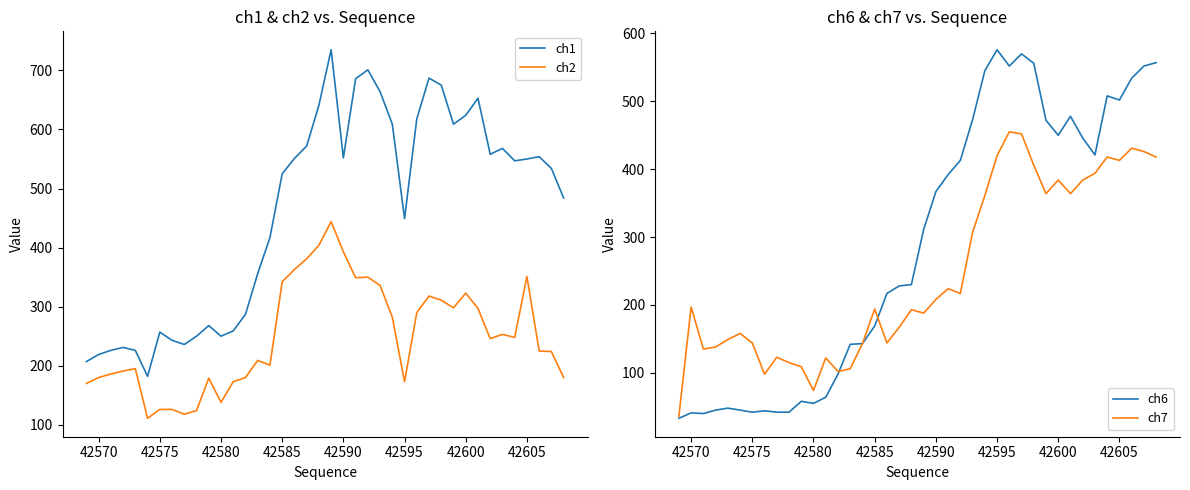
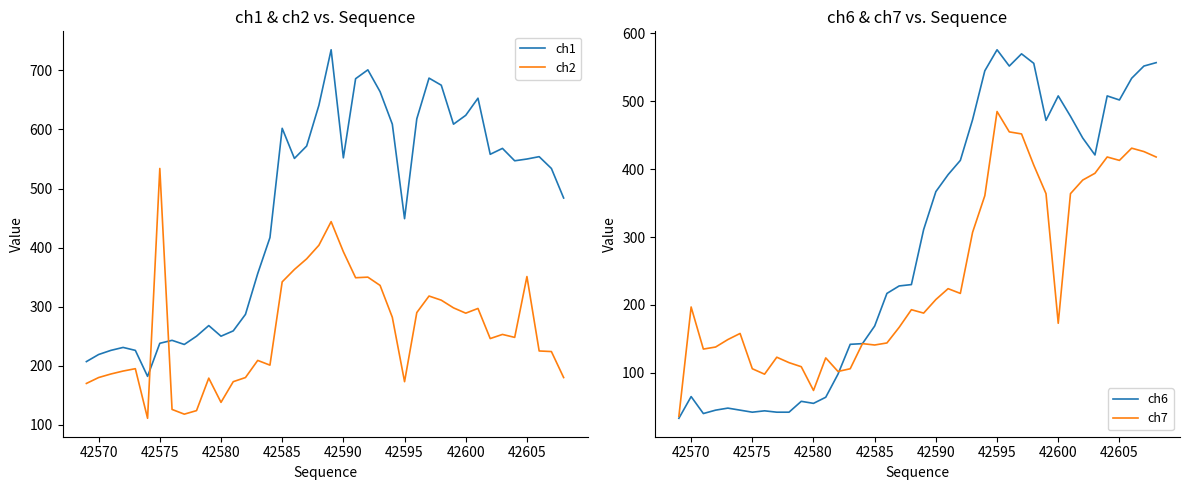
  {
    "ch1 & ch2 vs. Sequence": {
      "ch1": {
        "42570": 220,
-       "42575": 260,
+       "42575": 240,
        "42580": 250,
-       "42585": 530,
+       "42585": 600,
        "42590": 550,
        "42595": 450,
        "42600": 620,
        "42605": 550
      },
      "ch2": {
        "42570": 180,
-       "42575": 130,
+       "42575": 530,
        "42580": 140,
        "42585": 340,
        "42590": 390,
        "42595": 170,
-       "42600": 320,
+       "42600": 290,
        "42605": 350
      }
    },
    "ch6 & ch7 vs. Sequence": {
      "ch6": {
-       "42570": 40,
+       "42570": 70,
        "42575": 40,
        "42580": 60,
        "42585": 170,
        "42590": 370,
        "42595": 580,
-       "42600": 450,
+       "42600": 510,
        "42605": 500
      },
      "ch7": {
        "42570": 200,
-       "42575": 140,
+       "42575": 110,
        "42580": 70,
-       "42585": 190,
+       "42585": 140,
        "42590": 210,
-       "42595": 420,
-       "42600": 380,
+       "42595": 490,
+       "42600": 170,
        "42605": 410
      }
    }
  }
